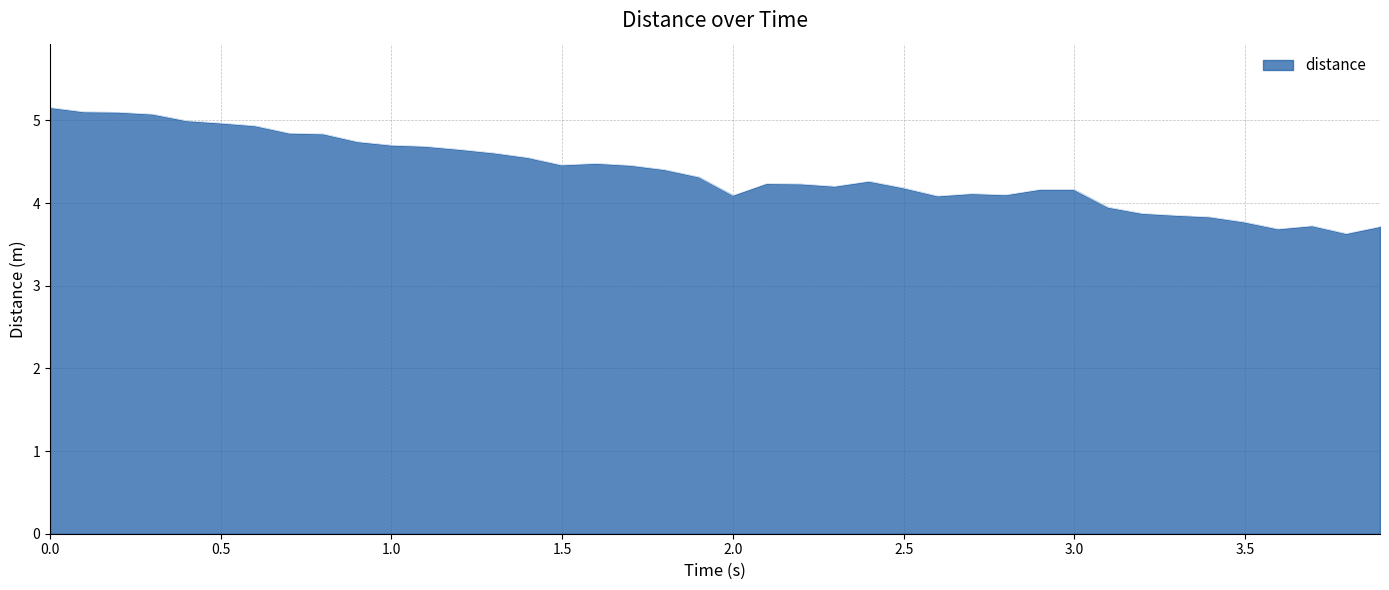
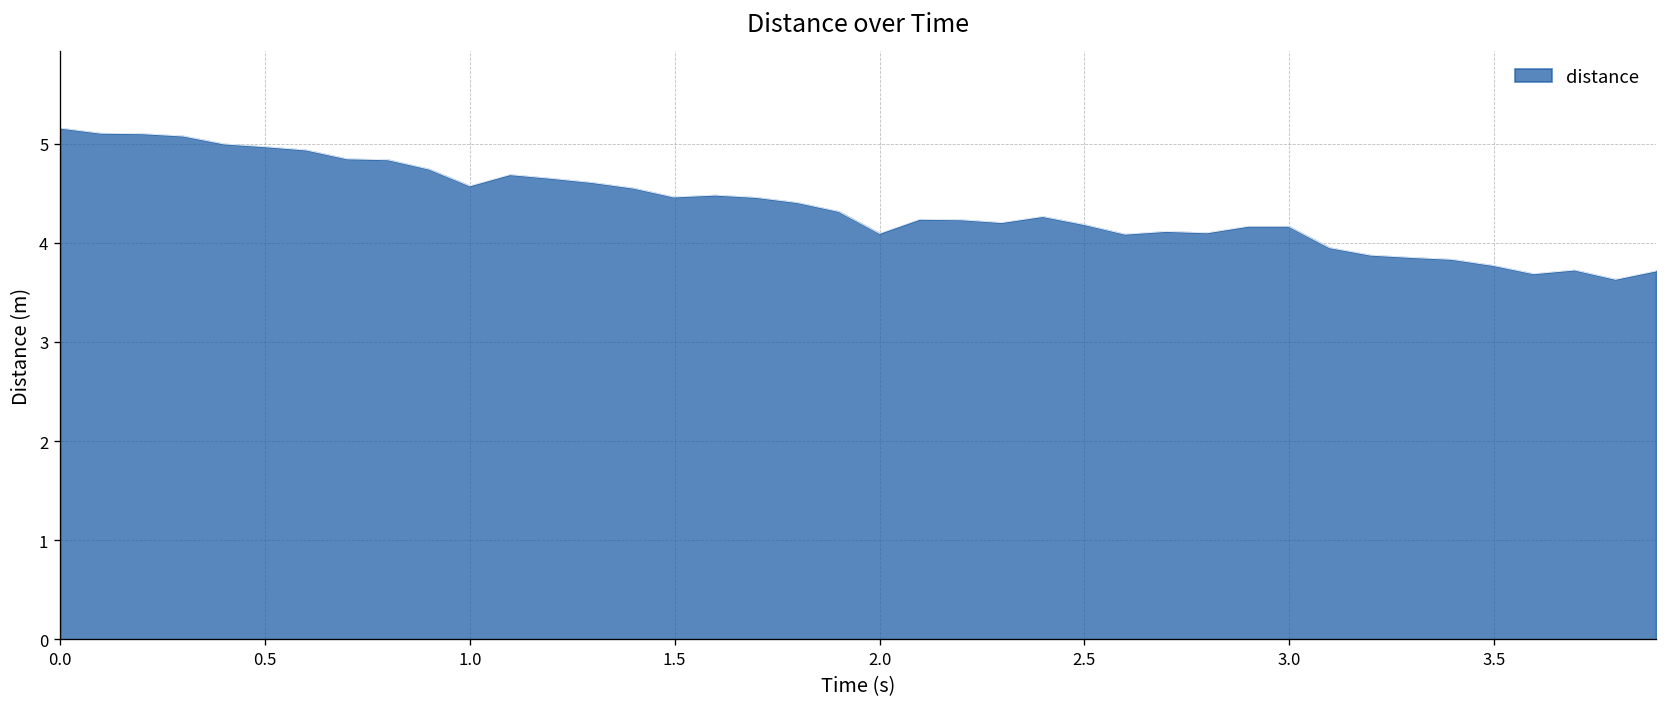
  {
    "0.0": 5.2,
    "0.5": 5.0,
-   "1.0": 4.7,
+   "1.0": 4.6,
    "2.0": 4.1
  }
